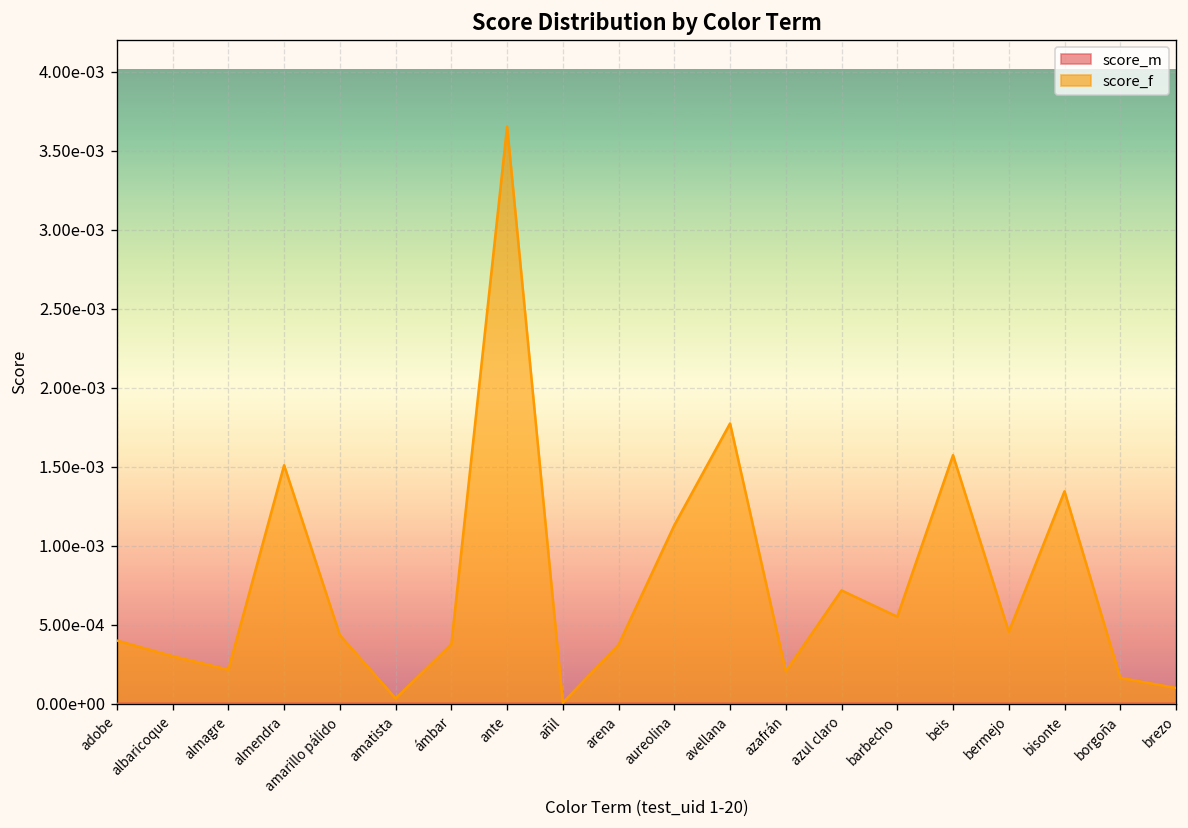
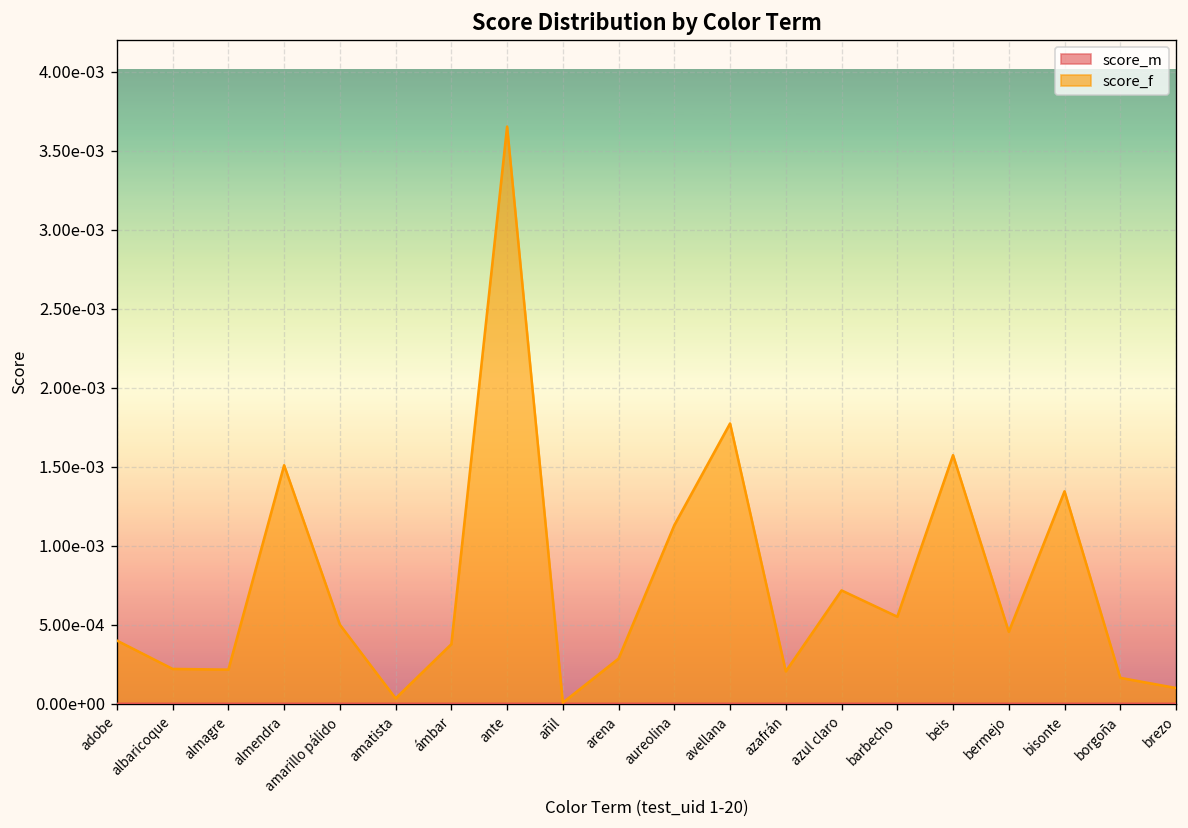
  {
    "score_m": {
      "adobe": 0.00000,
      "albaricoque": 0.00000,
      "almagre": 0.00000,
      "almendra": 0.00000,
      "amarillo pálido": 0.00000,
      "amatista": 0.00000,
      "ámbar": 0.00000,
      "ante": 0.00000,
      "arena": 0.00000,
      "aureolina": 0.00000,
      "avellana": 0.00000,
      "azafrán": 0.00000,
      "azul claro": 0.00000,
      "barbecho": 0.00000,
      "beis": 0.00000,
      "bermejo": 0.00000,
      "bisonte": 0.00000,
      "borgoña": 0.00000,
      "brezo": 0.00000
    },
    "score_f": {
      "adobe": 0.00040,
-     "albaricoque": 0.00030,
+     "albaricoque": 0.00022,
      "almagre": 0.00022,
      "almendra": 0.00151,
-     "amarillo pálido": 0.00043,
+     "amarillo pálido": 0.00050,
      "amatista": 0.00003,
      "ámbar": 0.00038,
      "ante": 0.00365,
-     "arena": 0.00037,
+     "arena": 0.00029,
      "aureolina": 0.00113,
      "avellana": 0.00177,
      "azafrán": 0.00021,
      "azul claro": 0.00072,
      "barbecho": 0.00055,
      "beis": 0.00157,
      "bermejo": 0.00046,
      "bisonte": 0.00134,
      "borgoña": 0.00016,
      "brezo": 0.00010
    }
  }
